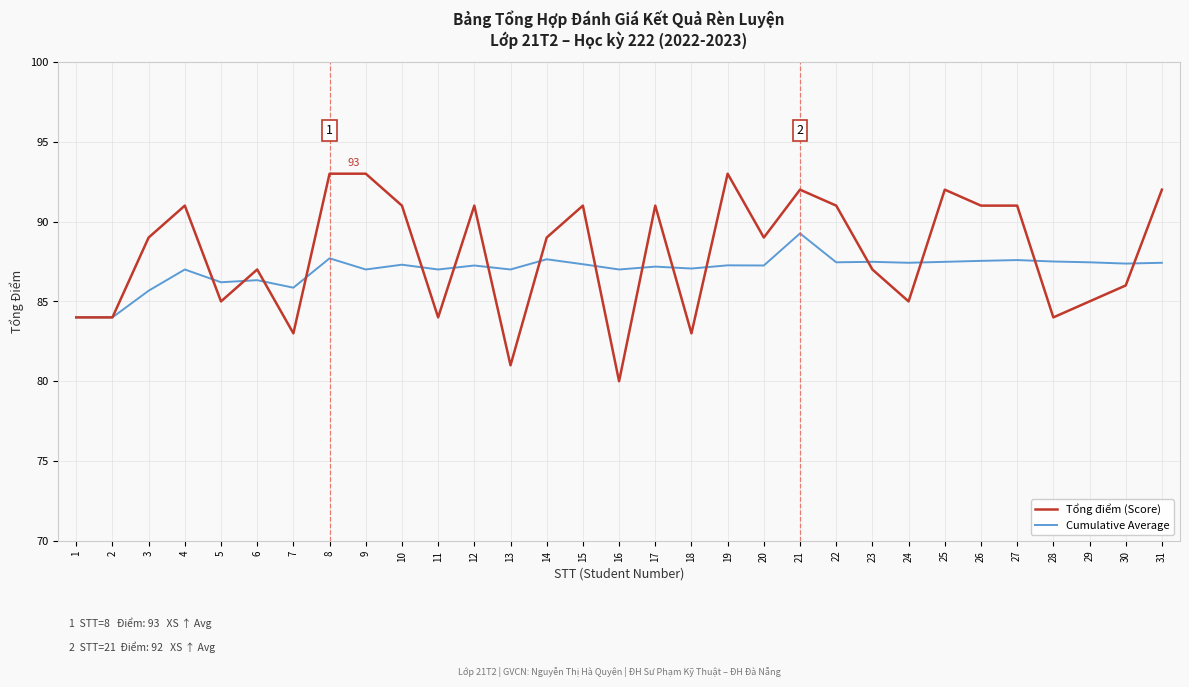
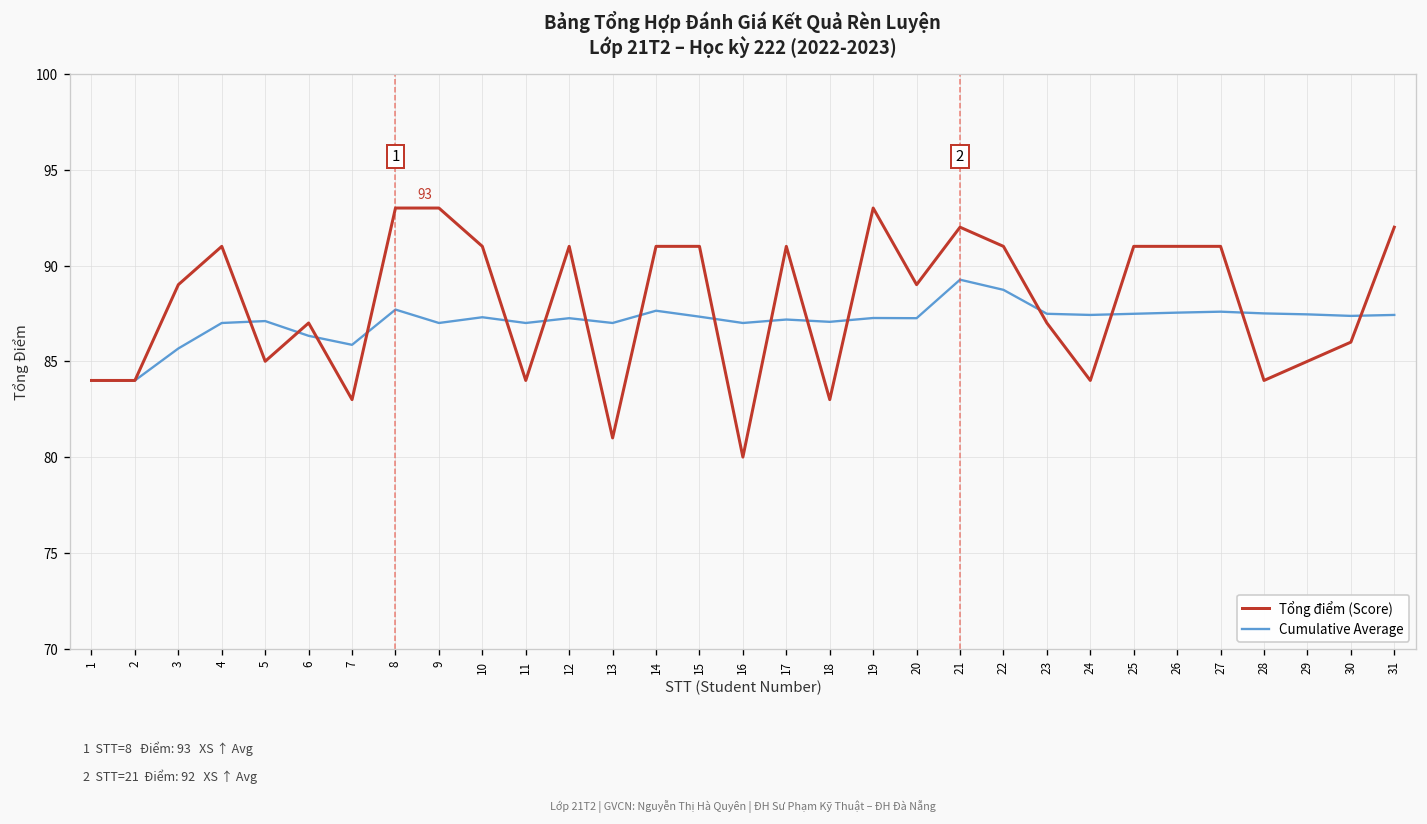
  {
    "Tổng điểm (Score)": {
      "3": 89,
      "4": 91,
      "5": 85,
      "6": 87,
      "7": 83,
      "10": 91,
      "11": 84,
      "12": 91,
      "13": 81,
-     "14": 89,
+     "14": 91,
      "15": 91,
      "16": 80,
      "17": 91,
      "18": 83,
      "19": 93,
      "20": 89,
      "21": 92,
      "22": 91,
      "23": 87,
-     "24": 85,
-     "25": 92,
+     "24": 84,
+     "25": 91,
      "26": 91,
      "27": 91,
      "28": 84,
      "29": 85,
      "30": 86,
      "31": 92
    },
    "Cumulative Average": {
      "3": 85.7,
      "4": 87.0,
-     "5": 86.2,
+     "5": 87.1,
      "6": 86.3,
      "7": 85.9,
      "8": 87.7,
      "9": 87.0,
      "10": 87.3,
      "11": 87.0,
      "12": 87.3,
      "13": 87.0,
      "14": 87.6,
      "15": 87.3,
      "16": 87.0,
      "17": 87.2,
      "18": 87.1,
      "19": 87.3,
      "20": 87.3,
      "21": 89.3,
-     "22": 87.5,
+     "22": 88.7,
      "23": 87.5,
      "24": 87.4,
      "25": 87.5,
      "26": 87.5,
      "27": 87.6,
      "28": 87.5,
      "29": 87.5,
      "30": 87.4,
      "31": 87.4
    }
  }
